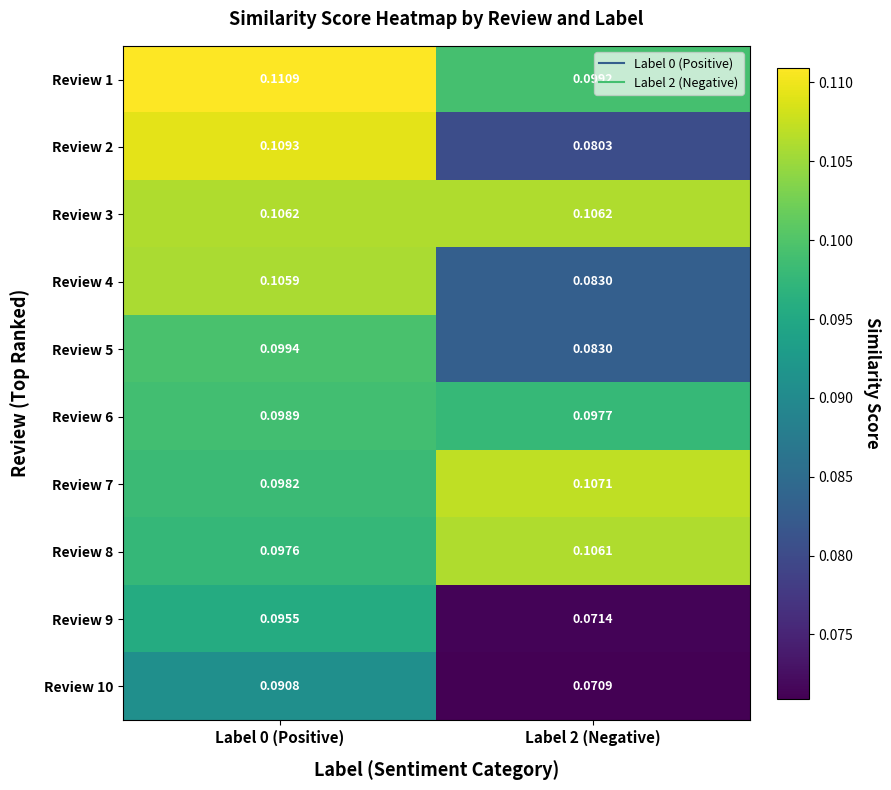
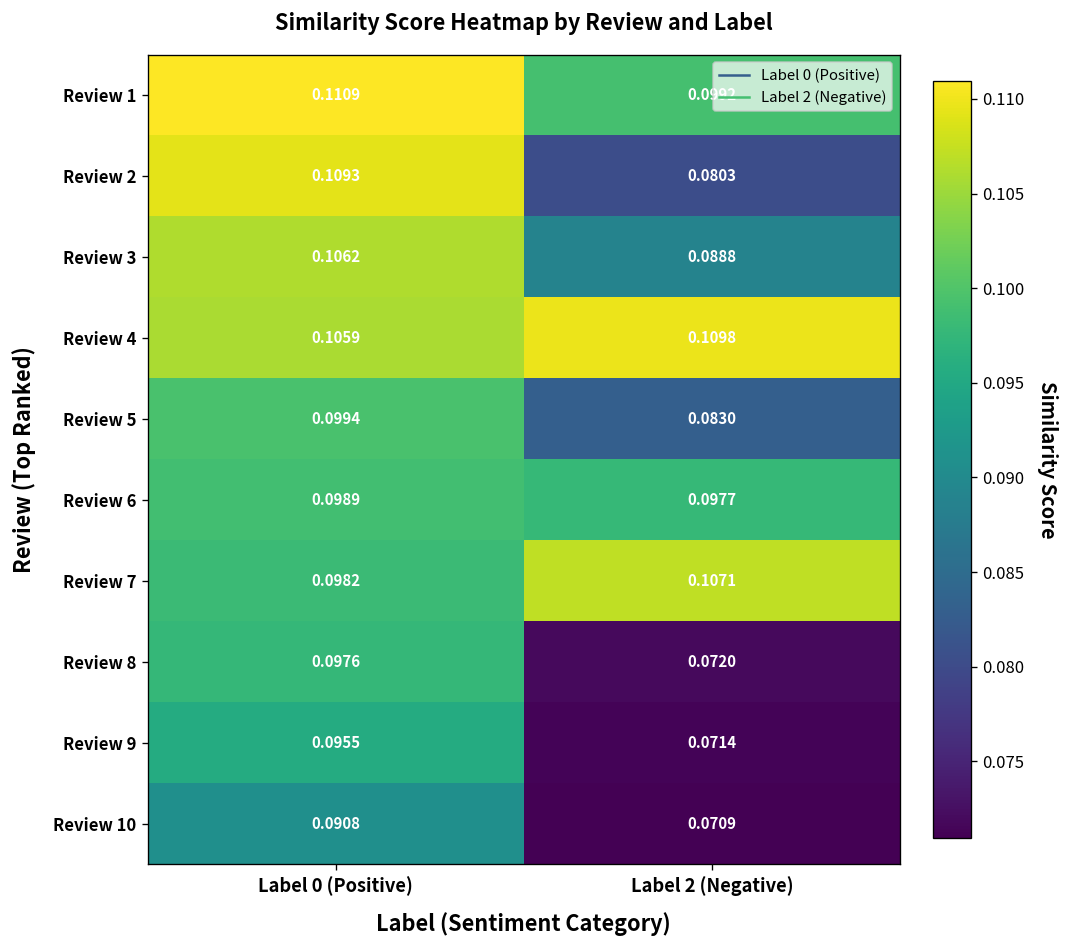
  {
    "Review 1": {
      "Label 0 (Positive)": 0.1109
    },
    "Review 2": {
      "Label 0 (Positive)": 0.1093,
      "Label 2 (Negative)": 0.0803
    },
    "Review 3": {
      "Label 0 (Positive)": 0.1062,
-     "Label 2 (Negative)": 0.1062
+     "Label 2 (Negative)": 0.0888
    },
    "Review 4": {
      "Label 0 (Positive)": 0.1059,
-     "Label 2 (Negative)": 0.0830
+     "Label 2 (Negative)": 0.1098
    },
    "Review 5": {
      "Label 0 (Positive)": 0.0994,
      "Label 2 (Negative)": 0.0830
    },
    "Review 6": {
      "Label 0 (Positive)": 0.0989,
      "Label 2 (Negative)": 0.0977
    },
    "Review 7": {
      "Label 0 (Positive)": 0.0982,
      "Label 2 (Negative)": 0.1071
    },
    "Review 8": {
      "Label 0 (Positive)": 0.0976,
-     "Label 2 (Negative)": 0.1061
+     "Label 2 (Negative)": 0.0720
    },
    "Review 9": {
      "Label 0 (Positive)": 0.0955,
      "Label 2 (Negative)": 0.0714
    },
    "Review 10": {
      "Label 0 (Positive)": 0.0908,
      "Label 2 (Negative)": 0.0709
    }
  }
